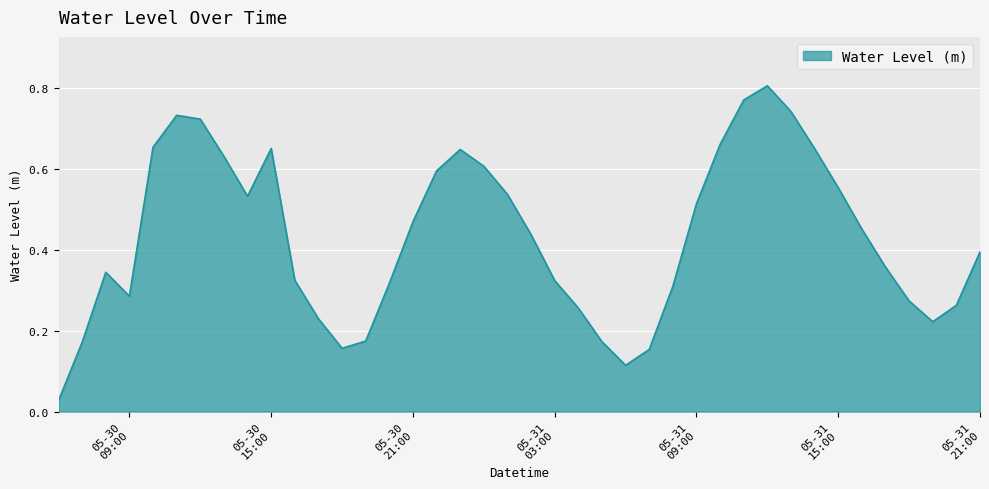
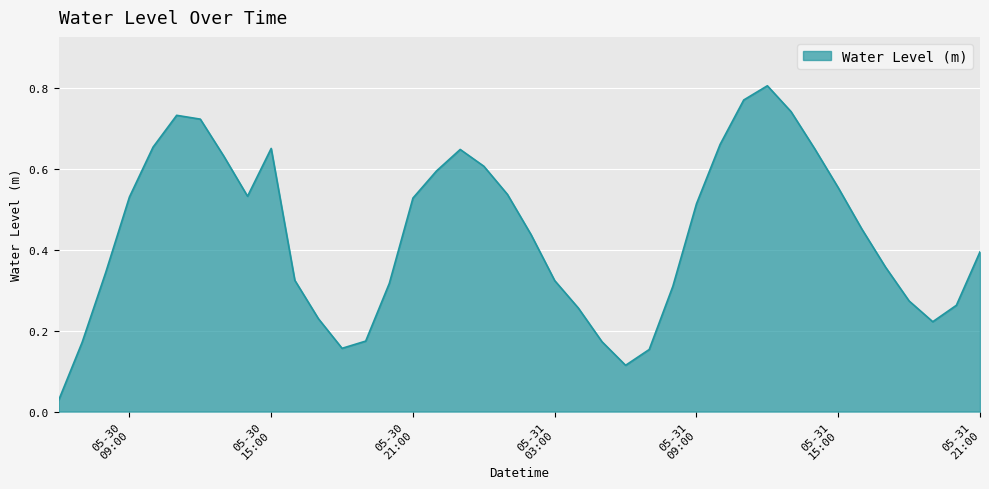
  {
-   "05-30 09:00": 0.29,
+   "05-30 09:00": 0.53,
    "05-30 15:00": 0.65,
-   "05-30 21:00": 0.47,
+   "05-30 21:00": 0.53,
    "05-31 03:00": 0.32,
    "05-31 09:00": 0.51,
    "05-31 15:00": 0.55,
    "05-31 21:00": 0.39
  }
